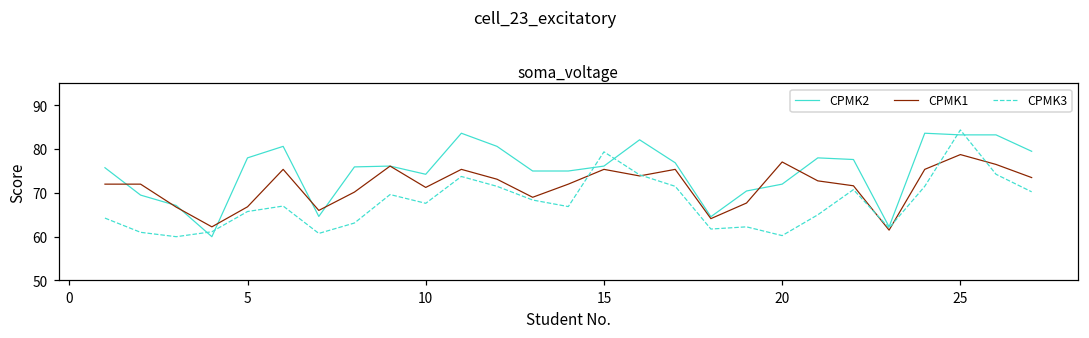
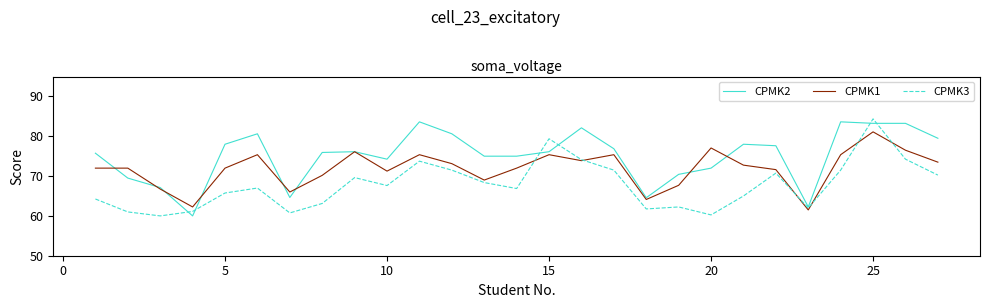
  {
    "CPMK1": {
-     "5": 67,
+     "5": 72,
      "10": 71,
      "15": 75,
      "20": 77,
-     "25": 79
+     "25": 81
    }
  }
